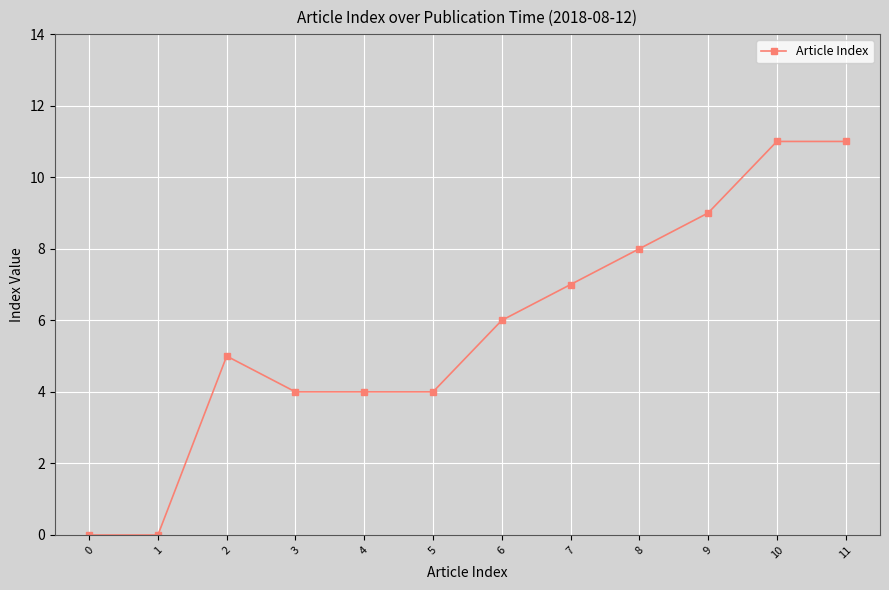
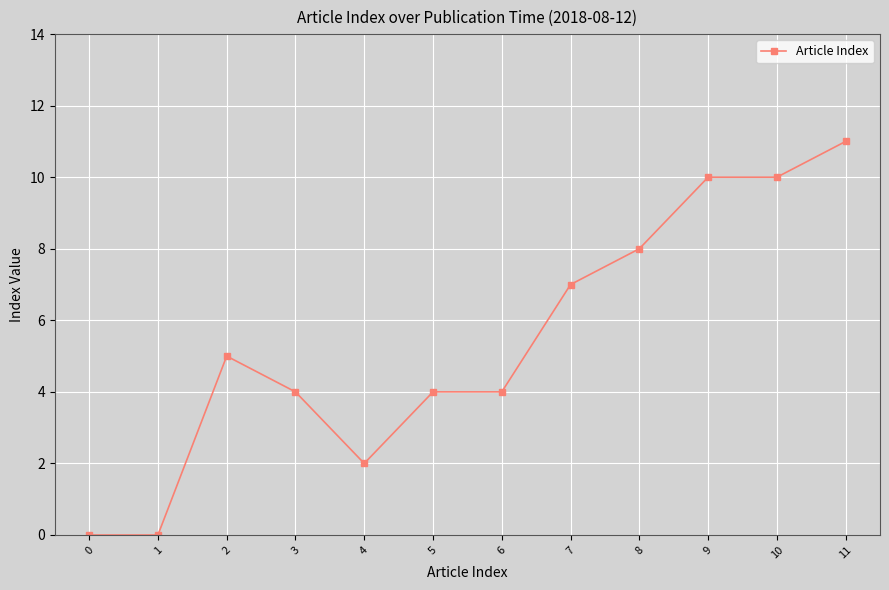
  {
    "0": 0,
    "1": 0,
    "2": 5,
    "3": 4,
-   "4": 4,
+   "4": 2,
    "5": 4,
-   "6": 6,
+   "6": 4,
    "7": 7,
    "8": 8,
-   "9": 9,
-   "10": 11,
+   "9": 10,
+   "10": 10,
    "11": 11
  }
